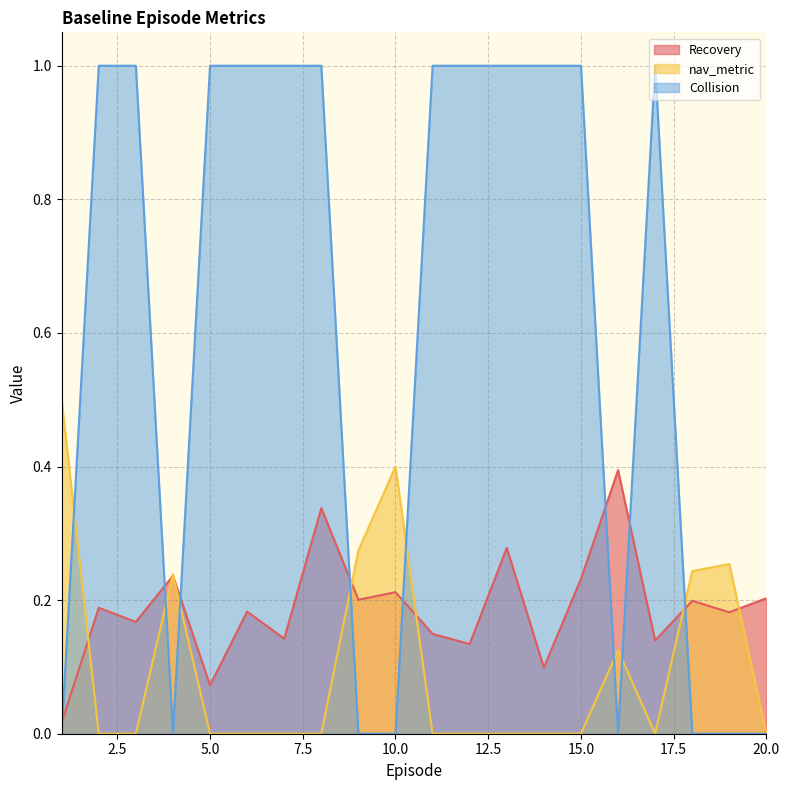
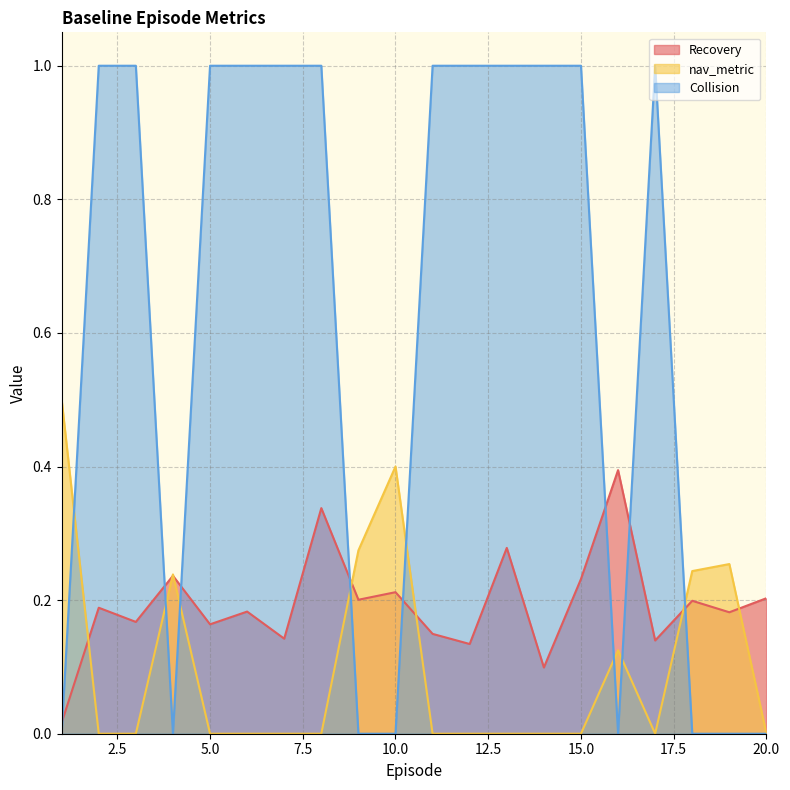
  {
    "Recovery": {
-     "5.0": 0.07,
+     "5.0": 0.16,
      "10.0": 0.21,
      "15.0": 0.23,
      "20.0": 0.20
    },
    "nav_metric": {
      "5.0": 0.00,
      "10.0": 0.40,
      "15.0": 0.00
    },
    "Collision": {
      "5.0": 1.00,
      "10.0": 0.00,
      "15.0": 1.00
    }
  }
